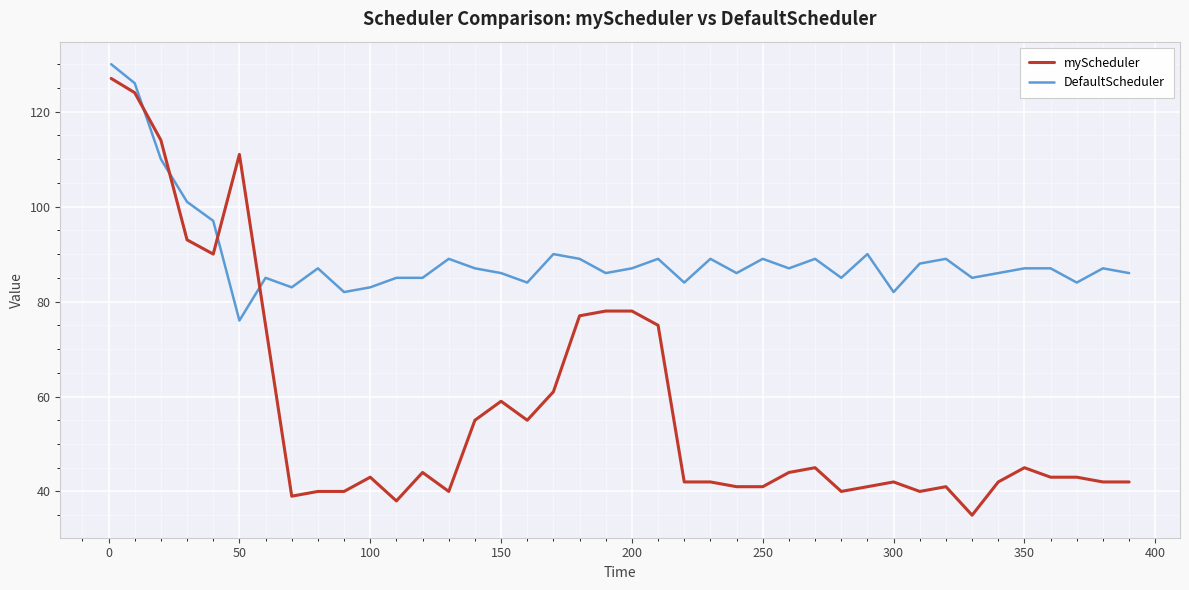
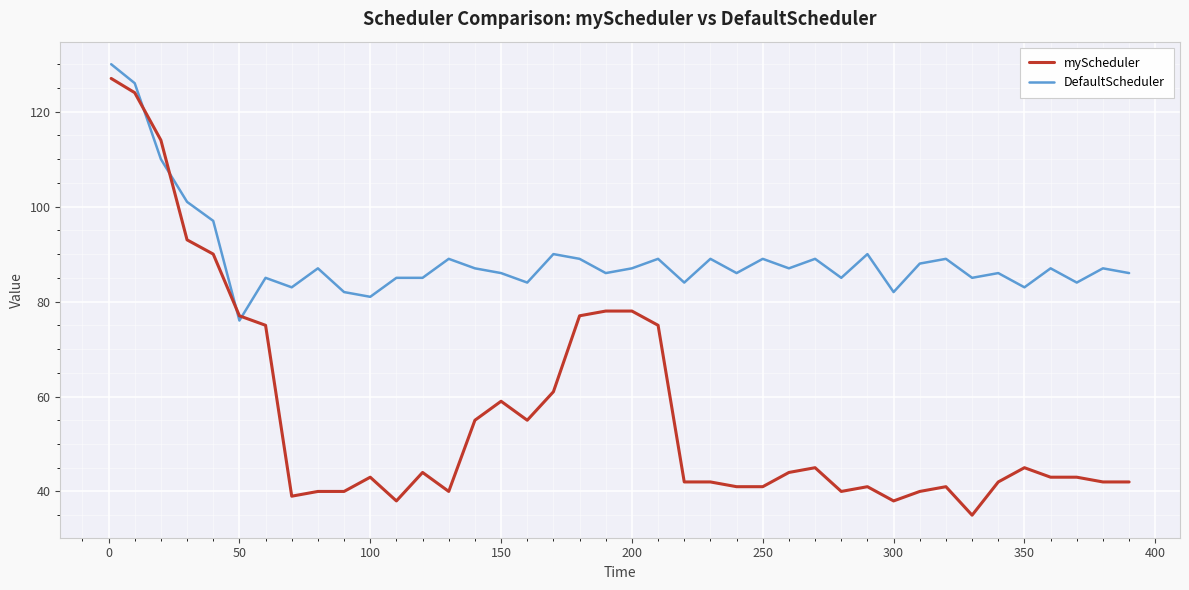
  {
    "myScheduler": {
-     "50": 111,
+     "50": 77,
      "100": 43,
      "150": 59,
      "200": 78,
      "250": 41,
-     "300": 42,
+     "300": 38,
      "350": 45
    },
    "DefaultScheduler": {
      "50": 76,
-     "100": 83,
+     "100": 81,
      "150": 86,
      "200": 87,
      "250": 89,
      "300": 82,
-     "350": 87
+     "350": 83
    }
  }
